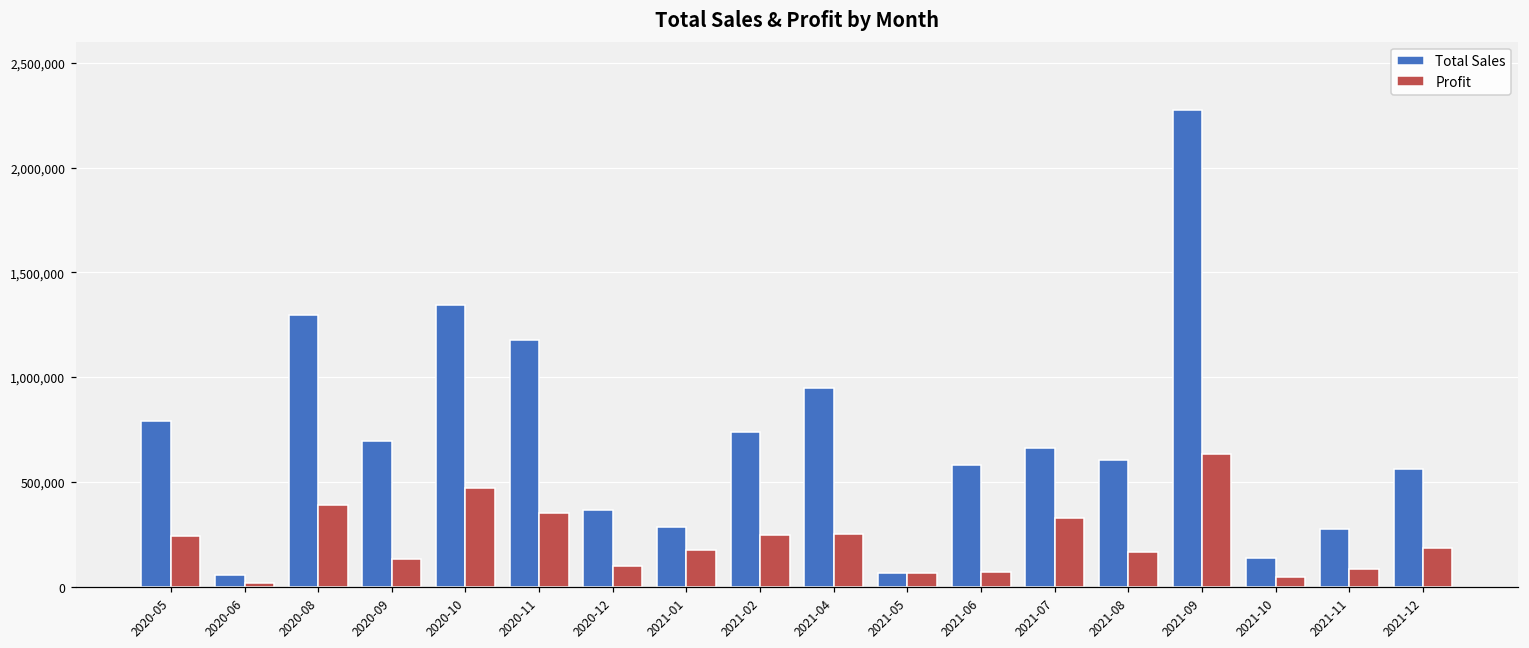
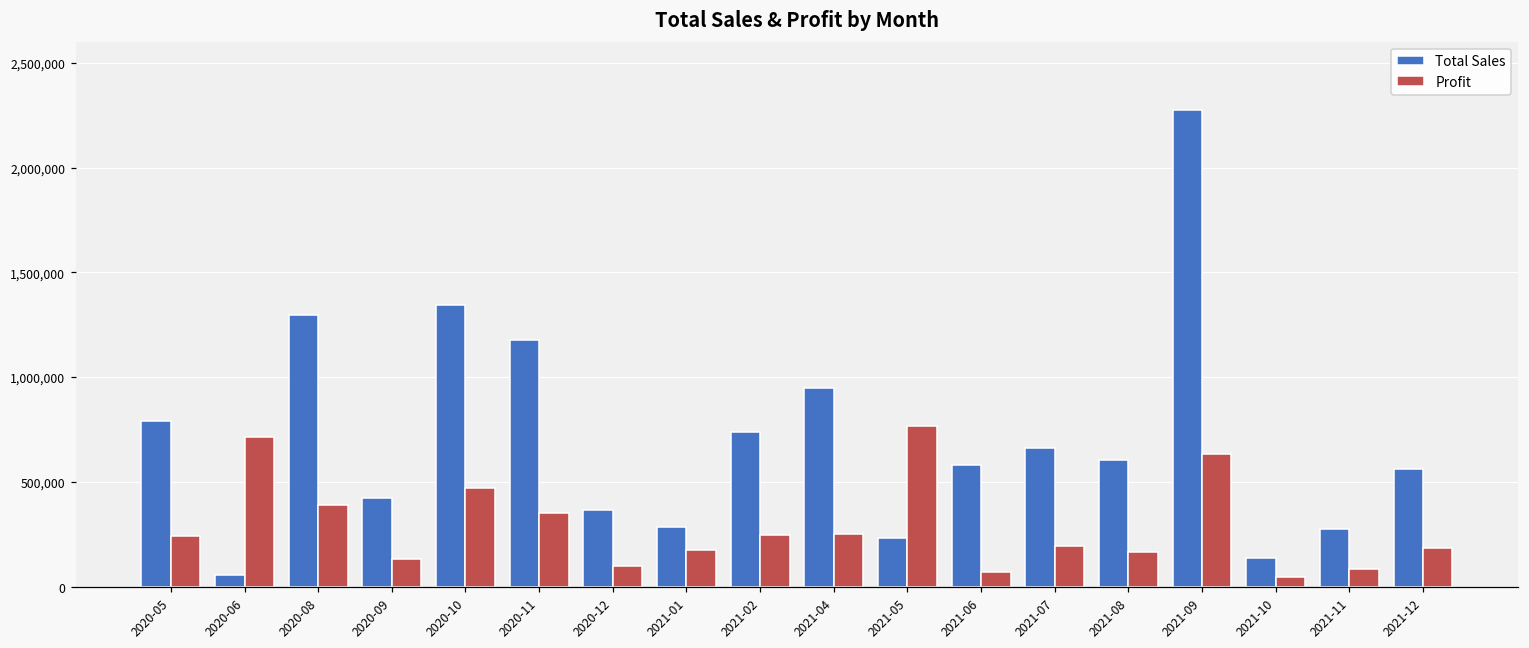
  {
    "Total Sales": {
      "2020-05": "790,000",
      "2020-06": "60,000",
      "2020-08": "1,300,000",
-     "2020-09": "690,000",
+     "2020-09": "420,000",
      "2020-10": "1,340,000",
      "2020-11": "1,180,000",
      "2020-12": "360,000",
      "2021-01": "280,000",
      "2021-02": "740,000",
      "2021-04": "950,000",
-     "2021-05": "70,000",
+     "2021-05": "230,000",
      "2021-06": "580,000",
      "2021-07": "660,000",
      "2021-08": "600,000",
      "2021-09": "2,270,000",
      "2021-10": "140,000",
      "2021-11": "280,000",
      "2021-12": "560,000"
    },
    "Profit": {
      "2020-05": "240,000",
-     "2020-06": "20,000",
+     "2020-06": "710,000",
      "2020-08": "390,000",
      "2020-09": "130,000",
      "2020-10": "470,000",
      "2020-11": "350,000",
      "2020-12": "100,000",
      "2021-01": "180,000",
      "2021-02": "250,000",
      "2021-04": "250,000",
-     "2021-05": "70,000",
+     "2021-05": "770,000",
      "2021-06": "70,000",
-     "2021-07": "330,000",
+     "2021-07": "190,000",
      "2021-08": "160,000",
      "2021-09": "630,000",
      "2021-10": "50,000",
      "2021-11": "80,000",
      "2021-12": "190,000"
    }
  }
